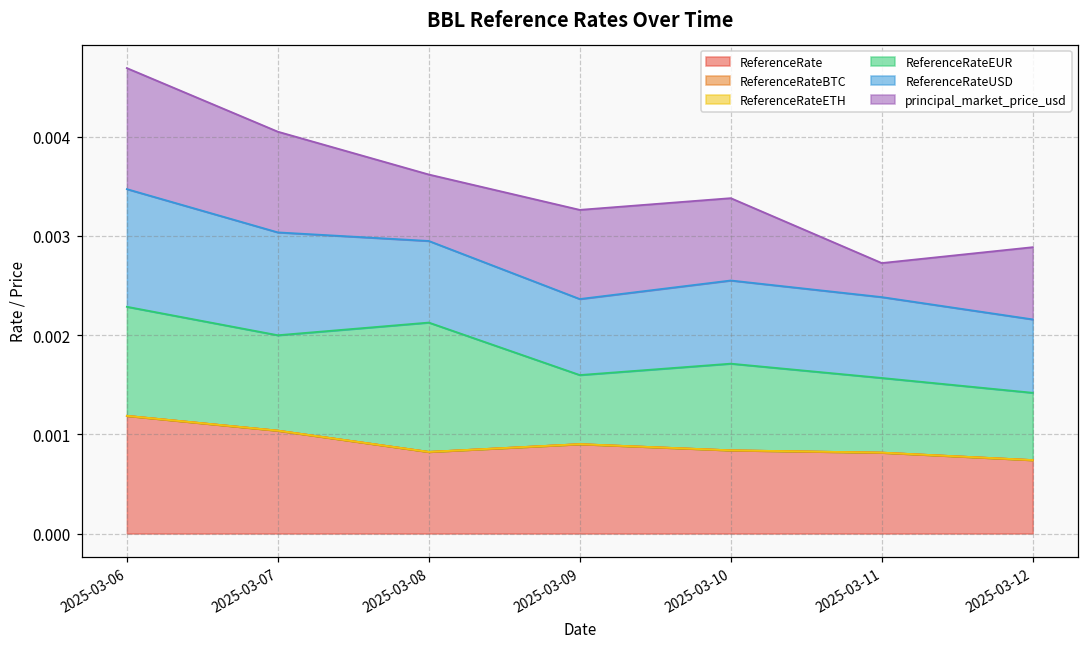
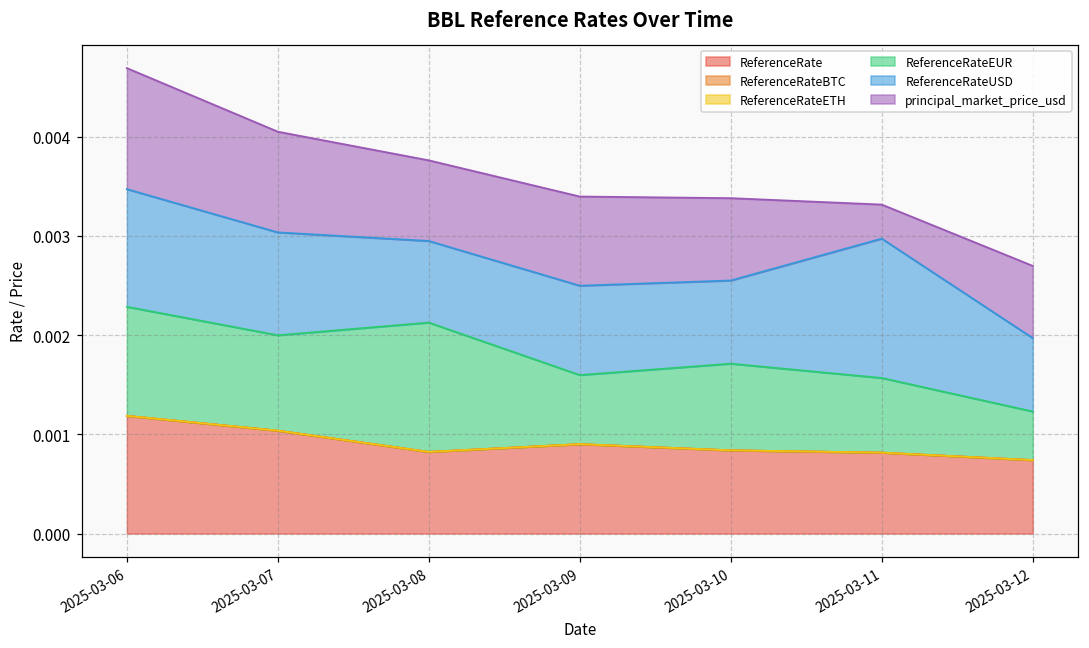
  {
    "ReferenceRateETH": {
      "2025-03-06": 0.0012,
      "2025-03-07": 0.0010,
      "2025-03-08": 0.0008,
      "2025-03-09": 0.0009,
      "2025-03-10": 0.0008,
      "2025-03-11": 0.0008,
      "2025-03-12": 0.0007
    },
    "ReferenceRateEUR": {
      "2025-03-06": 0.0011,
      "2025-03-07": 0.0010,
      "2025-03-08": 0.0013,
      "2025-03-09": 0.0007,
      "2025-03-10": 0.0009,
      "2025-03-11": 0.0008,
-     "2025-03-12": 0.0007
+     "2025-03-12": 0.0005
    },
    "ReferenceRateUSD": {
      "2025-03-06": 0.0012,
      "2025-03-07": 0.0010,
      "2025-03-08": 0.0008,
-     "2025-03-09": 0.0008,
+     "2025-03-09": 0.0009,
      "2025-03-10": 0.0008,
-     "2025-03-11": 0.0008,
+     "2025-03-11": 0.0014,
      "2025-03-12": 0.0007
    },
    "principal_market_price_usd": {
      "2025-03-06": 0.0012,
      "2025-03-07": 0.0010,
-     "2025-03-08": 0.0007,
+     "2025-03-08": 0.0008,
      "2025-03-09": 0.0009,
      "2025-03-10": 0.0008,
      "2025-03-11": 0.0003,
      "2025-03-12": 0.0007
    }
  }
